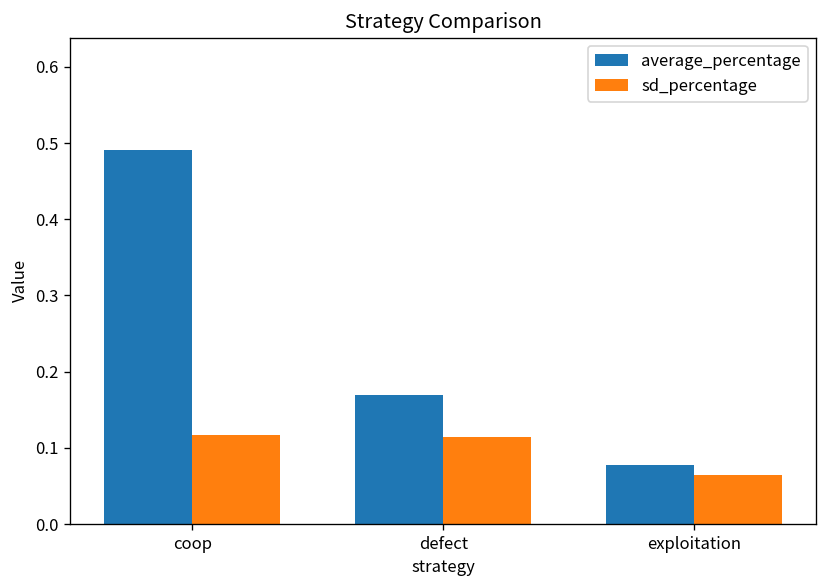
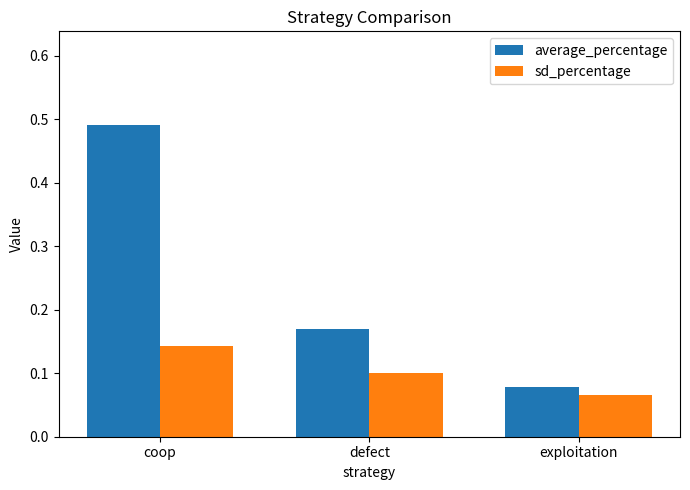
  {
    "average_percentage": {
      "coop": 0.49,
      "defect": 0.17,
      "exploitation": 0.08
    },
    "sd_percentage": {
-     "coop": 0.12,
-     "defect": 0.11,
+     "coop": 0.14,
+     "defect": 0.10,
      "exploitation": 0.07
    }
  }
